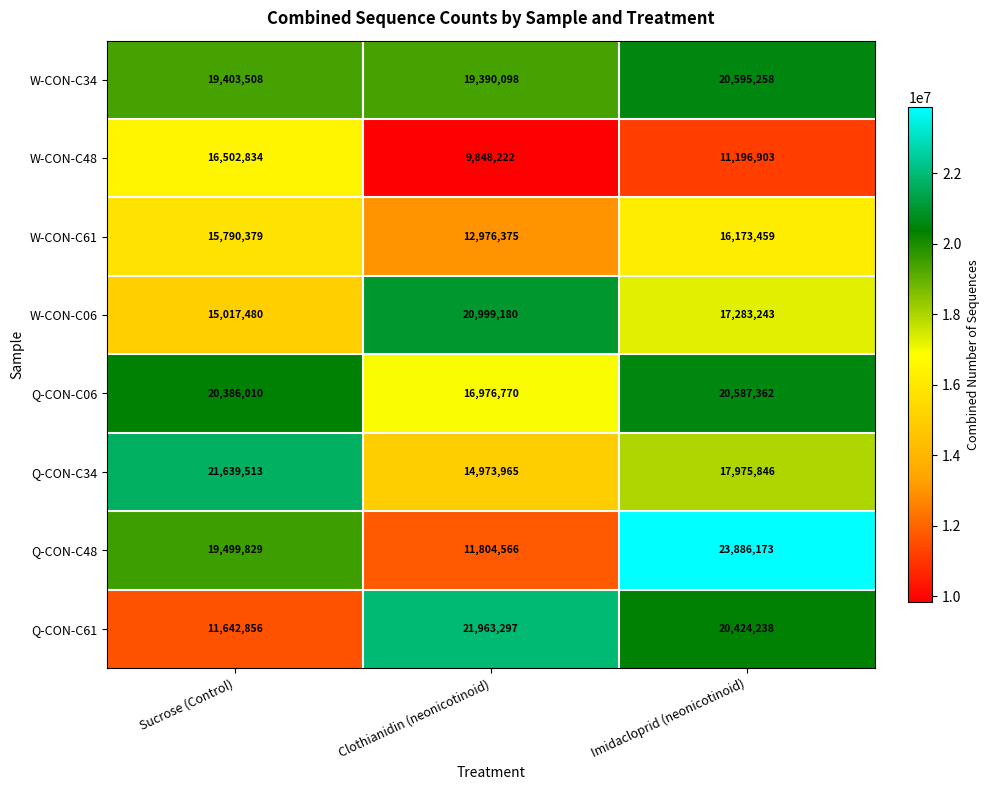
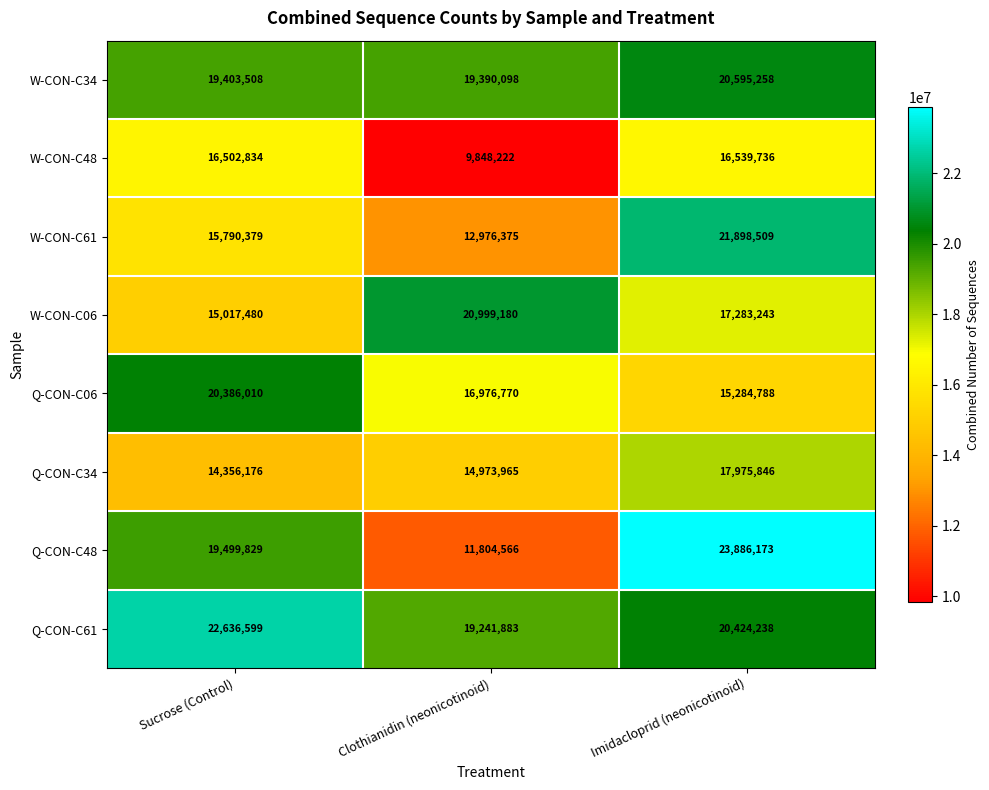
  {
    "W-CON-C34": {
      "Sucrose (Control)": "19,403,508",
      "Clothianidin (neonicotinoid)": "19,390,098",
      "Imidacloprid (neonicotinoid)": "20,595,258"
    },
    "W-CON-C48": {
      "Sucrose (Control)": "16,502,834",
      "Clothianidin (neonicotinoid)": "9,848,222",
-     "Imidacloprid (neonicotinoid)": "11,196,903"
+     "Imidacloprid (neonicotinoid)": "16,539,736"
    },
    "W-CON-C61": {
      "Sucrose (Control)": "15,790,379",
      "Clothianidin (neonicotinoid)": "12,976,375",
-     "Imidacloprid (neonicotinoid)": "16,173,459"
+     "Imidacloprid (neonicotinoid)": "21,898,509"
    },
    "W-CON-C06": {
      "Sucrose (Control)": "15,017,480",
      "Clothianidin (neonicotinoid)": "20,999,180",
      "Imidacloprid (neonicotinoid)": "17,283,243"
    },
    "Q-CON-C06": {
      "Sucrose (Control)": "20,386,010",
      "Clothianidin (neonicotinoid)": "16,976,770",
-     "Imidacloprid (neonicotinoid)": "20,587,362"
+     "Imidacloprid (neonicotinoid)": "15,284,788"
    },
    "Q-CON-C34": {
-     "Sucrose (Control)": "21,639,513",
+     "Sucrose (Control)": "14,356,176",
      "Clothianidin (neonicotinoid)": "14,973,965",
      "Imidacloprid (neonicotinoid)": "17,975,846"
    },
    "Q-CON-C48": {
      "Sucrose (Control)": "19,499,829",
      "Clothianidin (neonicotinoid)": "11,804,566",
      "Imidacloprid (neonicotinoid)": "23,886,173"
    },
    "Q-CON-C61": {
-     "Sucrose (Control)": "11,642,856",
-     "Clothianidin (neonicotinoid)": "21,963,297",
+     "Sucrose (Control)": "22,636,599",
+     "Clothianidin (neonicotinoid)": "19,241,883",
      "Imidacloprid (neonicotinoid)": "20,424,238"
    }
  }
